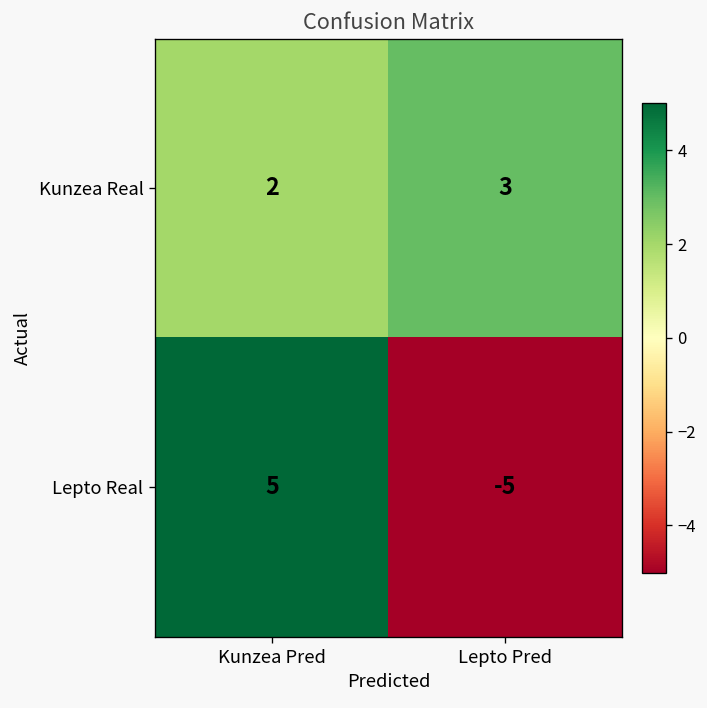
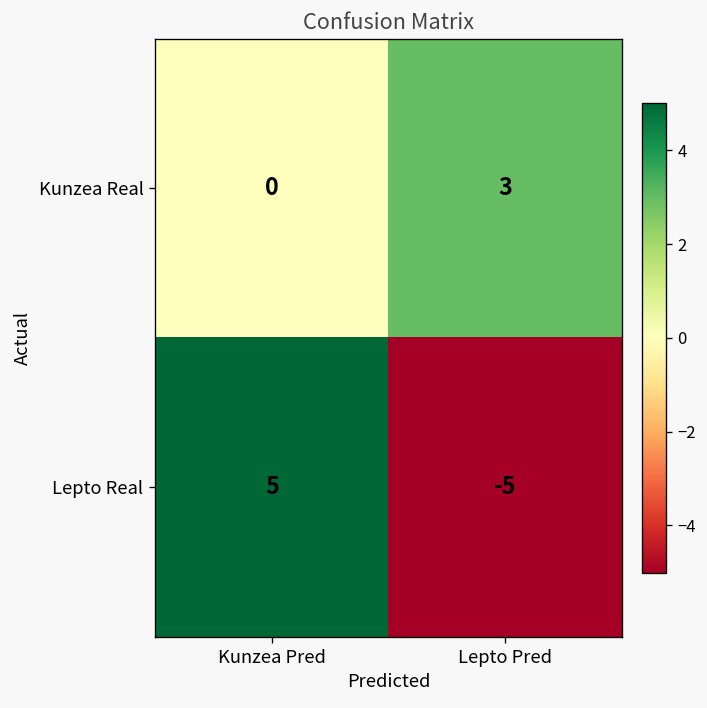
  {
    "Kunzea Real": {
-     "Kunzea Pred": 2,
+     "Kunzea Pred": 0,
      "Lepto Pred": 3
    },
    "Lepto Real": {
      "Kunzea Pred": 5,
      "Lepto Pred": -5
    }
  }
